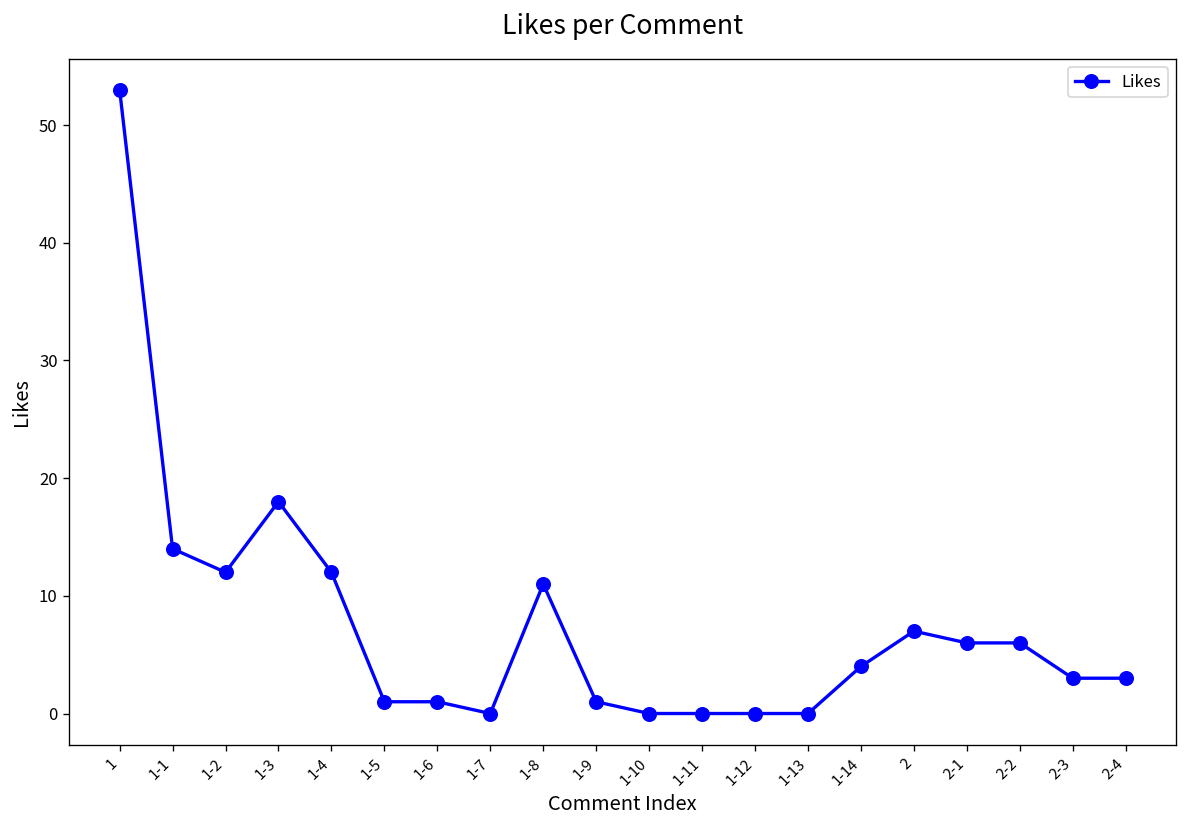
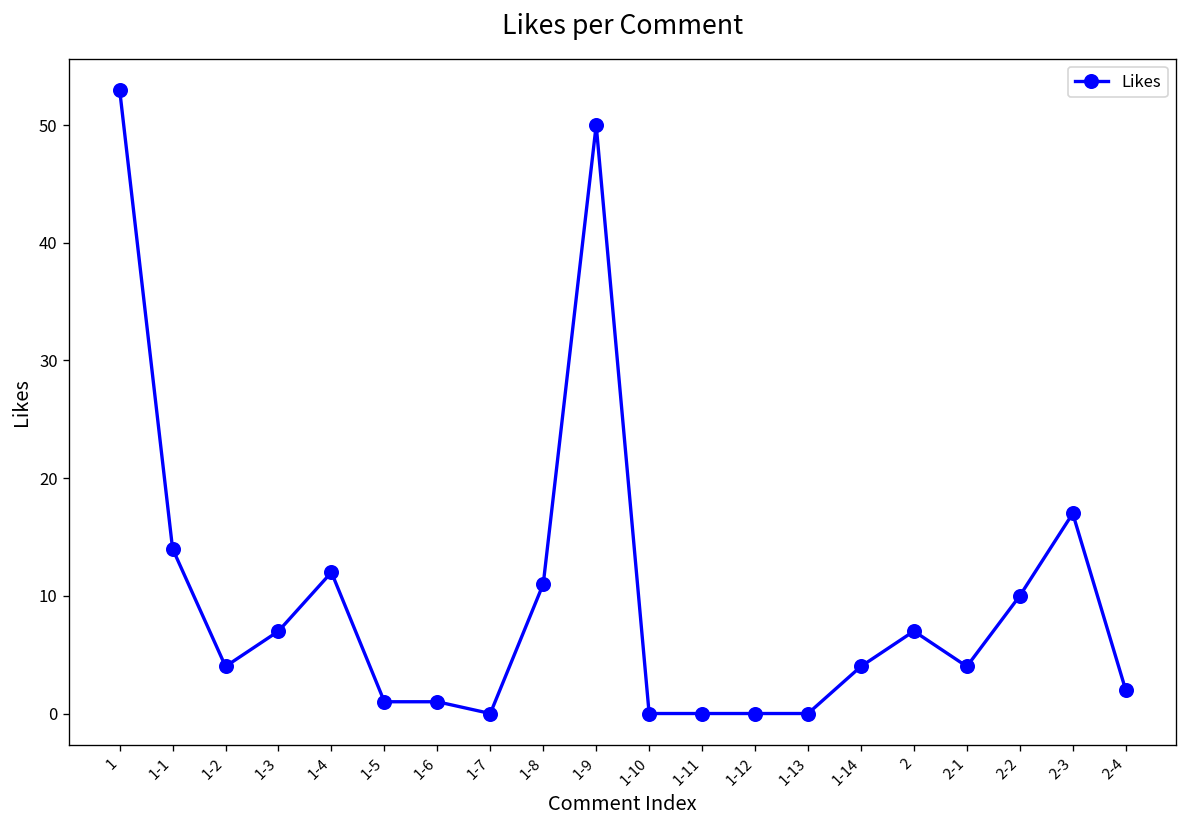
  {
    "1": 53,
    "1-1": 14,
-   "1-2": 12,
-   "1-3": 18,
+   "1-2": 4,
+   "1-3": 7,
    "1-4": 12,
    "1-5": 1,
    "1-6": 1,
    "1-7": 0,
    "1-8": 11,
-   "1-9": 1,
+   "1-9": 50,
    "1-10": 0,
    "1-11": 0,
    "1-12": 0,
    "1-13": 0,
    "1-14": 4,
    "2": 7,
-   "2-1": 6,
-   "2-2": 6,
-   "2-3": 3,
-   "2-4": 3
+   "2-1": 4,
+   "2-2": 10,
+   "2-3": 17,
+   "2-4": 2
  }
